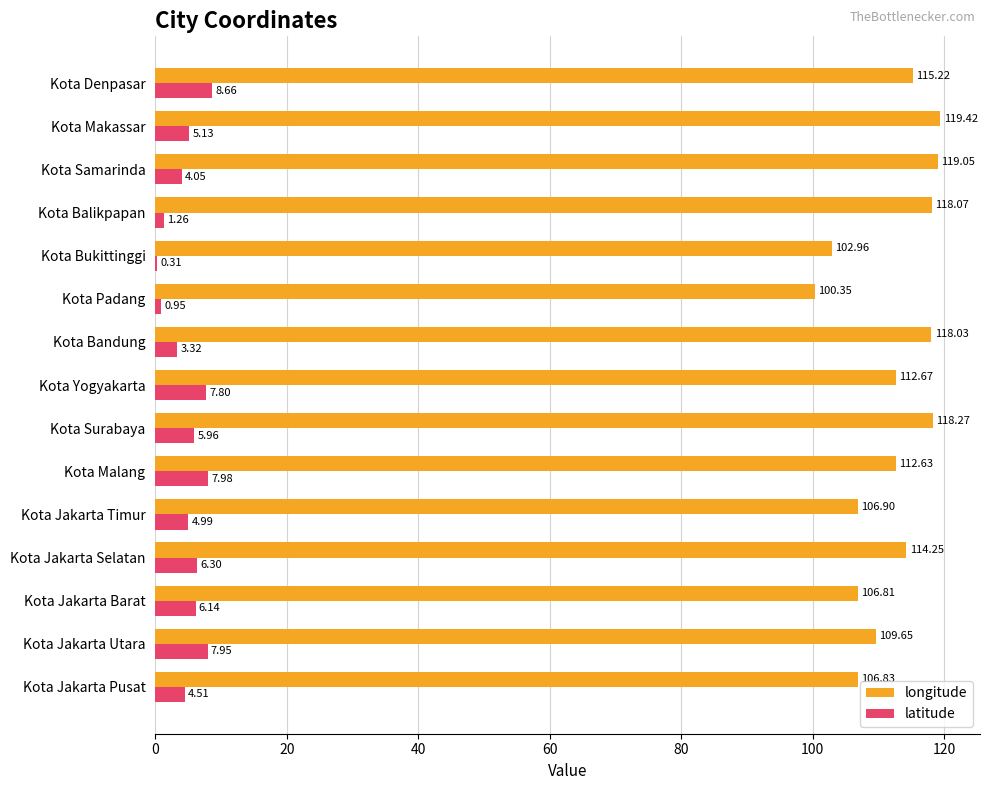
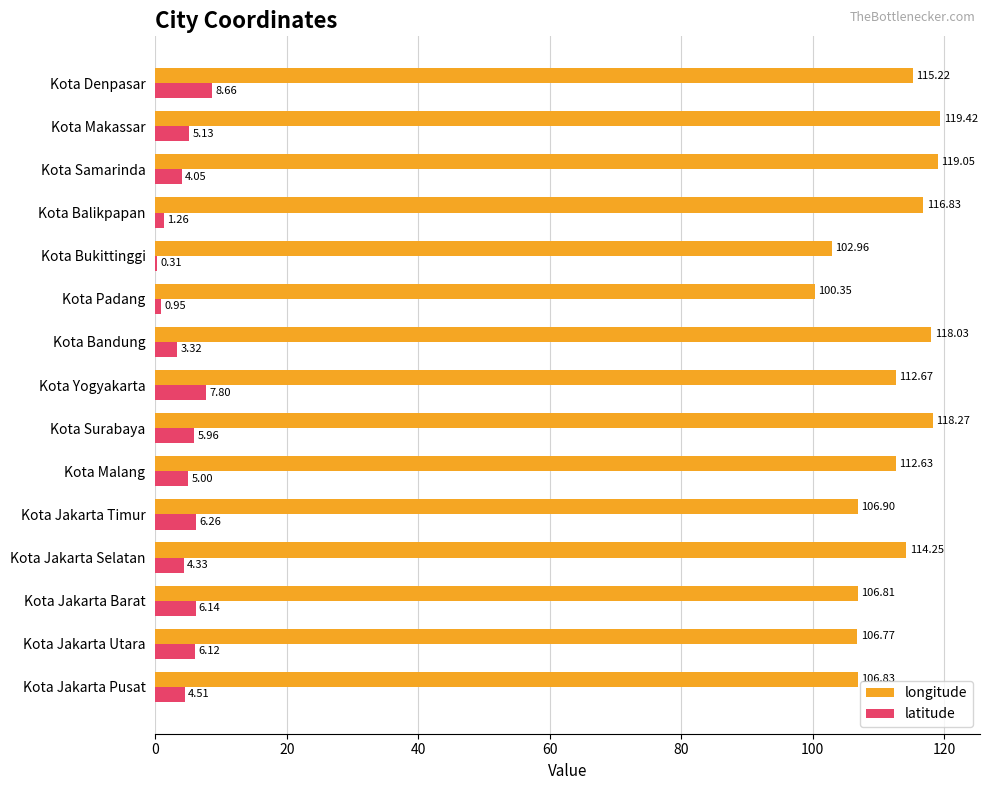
  {
    "longitude": {
      "Kota Denpasar": 115.22,
      "Kota Makassar": 119.42,
      "Kota Samarinda": 119.05,
-     "Kota Balikpapan": 118.07,
+     "Kota Balikpapan": 116.83,
      "Kota Bukittinggi": 102.96,
      "Kota Padang": 100.35,
      "Kota Bandung": 118.03,
      "Kota Yogyakarta": 112.67,
      "Kota Surabaya": 118.27,
      "Kota Malang": 112.63,
      "Kota Jakarta Timur": 106.90,
      "Kota Jakarta Selatan": 114.25,
      "Kota Jakarta Barat": 106.81,
-     "Kota Jakarta Utara": 109.65
+     "Kota Jakarta Utara": 106.77
    },
    "latitude": {
      "Kota Denpasar": 8.66,
      "Kota Makassar": 5.13,
      "Kota Samarinda": 4.05,
      "Kota Balikpapan": 1.26,
      "Kota Bukittinggi": 0.31,
      "Kota Padang": 0.95,
      "Kota Bandung": 3.32,
      "Kota Yogyakarta": 7.80,
      "Kota Surabaya": 5.96,
-     "Kota Malang": 7.98,
-     "Kota Jakarta Timur": 4.99,
-     "Kota Jakarta Selatan": 6.30,
+     "Kota Malang": 5.00,
+     "Kota Jakarta Timur": 6.26,
+     "Kota Jakarta Selatan": 4.33,
      "Kota Jakarta Barat": 6.14,
-     "Kota Jakarta Utara": 7.95,
+     "Kota Jakarta Utara": 6.12,
      "Kota Jakarta Pusat": 4.51
    }
  }
